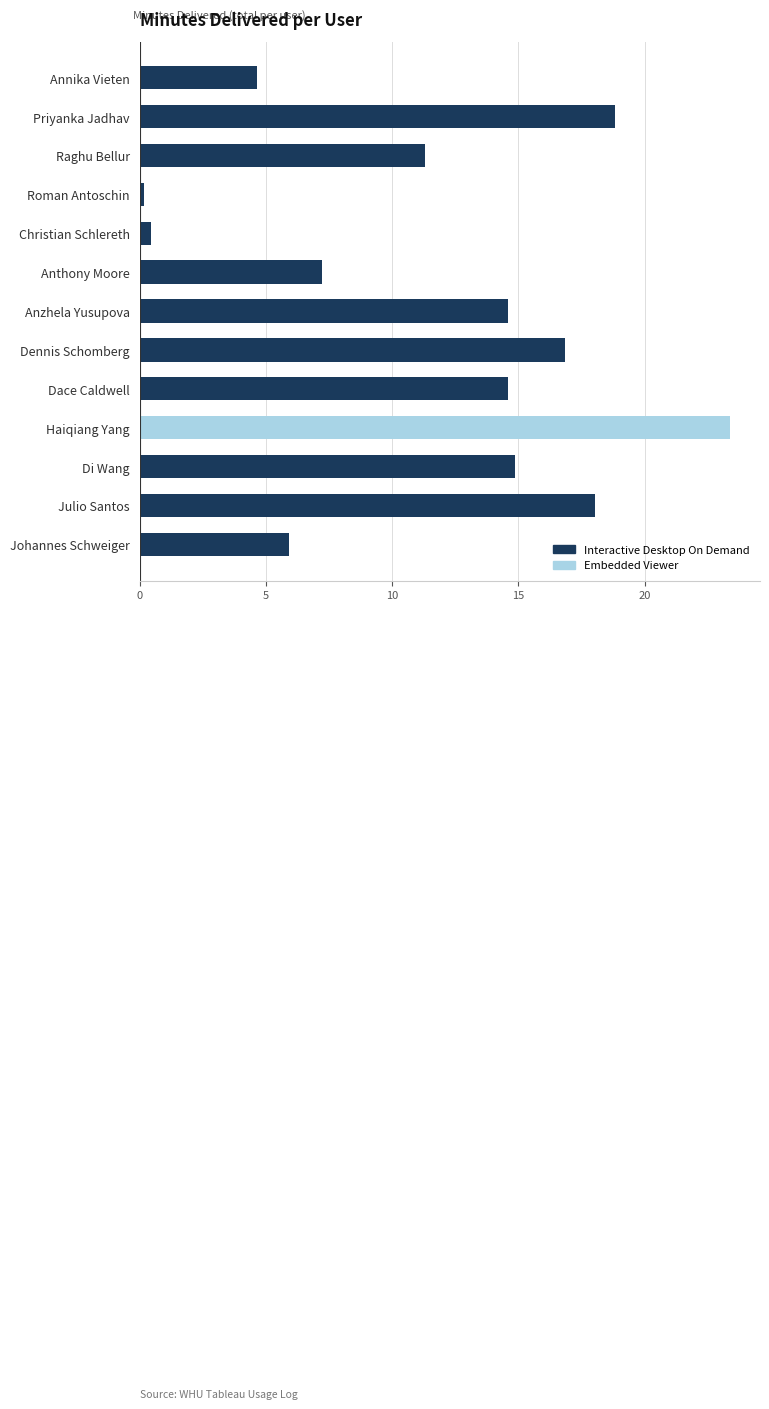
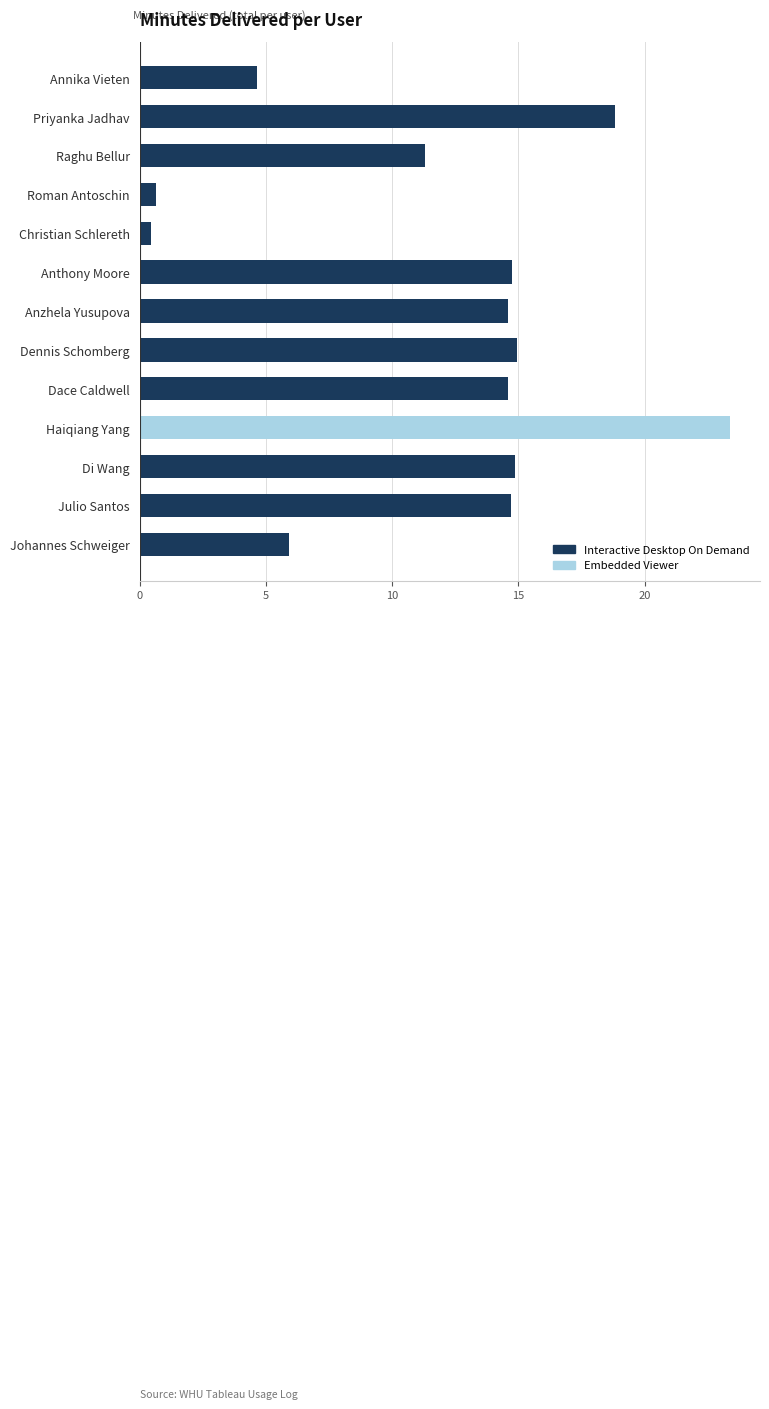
  {
    "Annika Vieten": 4.7,
    "Priyanka Jadhav": 18.8,
    "Raghu Bellur": 11.3,
-   "Roman Antoschin": 0.2,
+   "Roman Antoschin": 0.6,
    "Christian Schlereth": 0.4,
-   "Anthony Moore": 7.2,
+   "Anthony Moore": 14.7,
    "Anzhela Yusupova": 14.6,
-   "Dennis Schomberg": 16.8,
+   "Dennis Schomberg": 15.0,
    "Dace Caldwell": 14.6,
    "Haiqiang Yang": 23.4,
    "Di Wang": 14.9,
-   "Julio Santos": 18.1,
+   "Julio Santos": 14.7,
    "Johannes Schweiger": 5.9
  }
